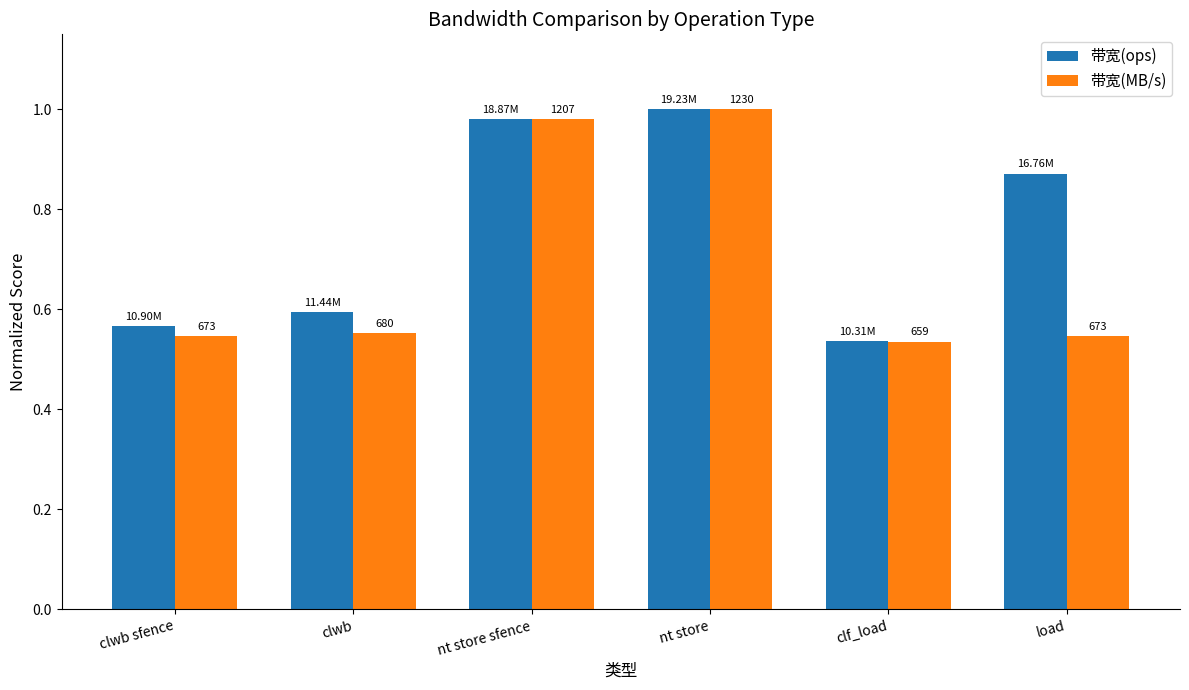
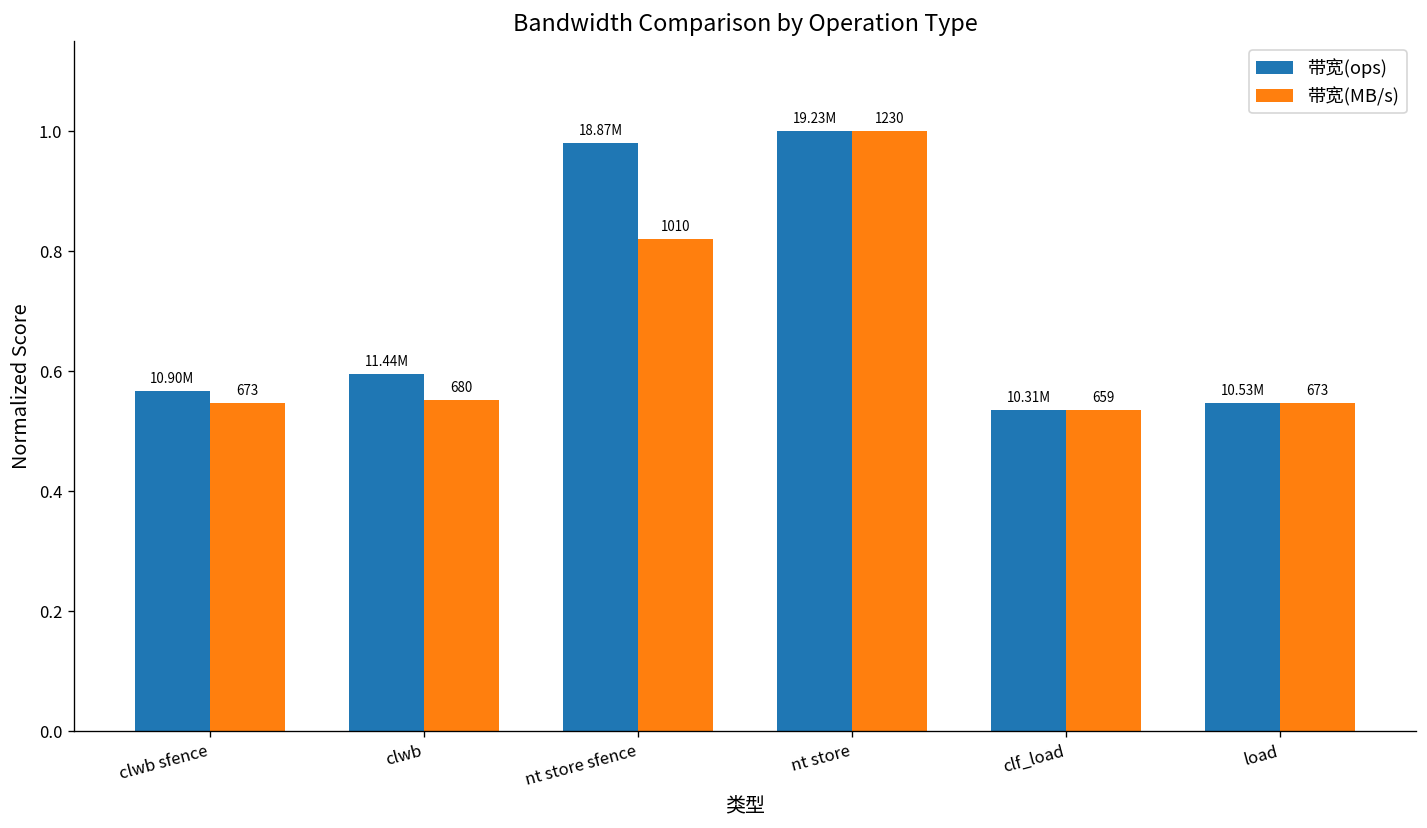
  {
    "带宽(ops)": {
-     "load": "16.76M"
+     "load": "10.53M"
    },
    "带宽(MB/s)": {
-     "nt store sfence": "1207"
+     "nt store sfence": "1010"
    }
  }
